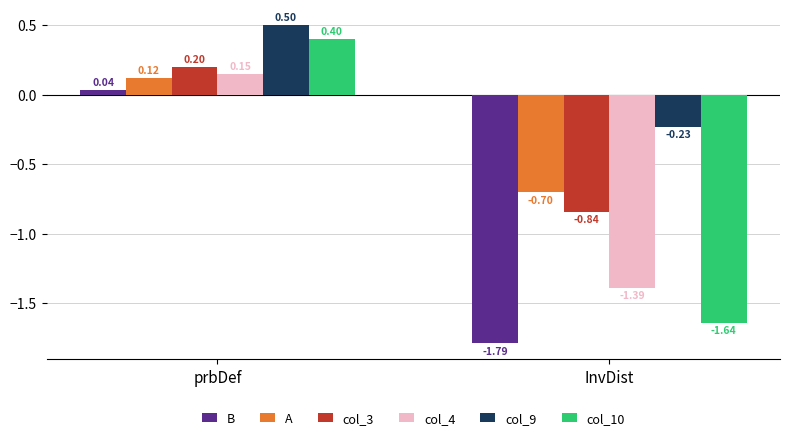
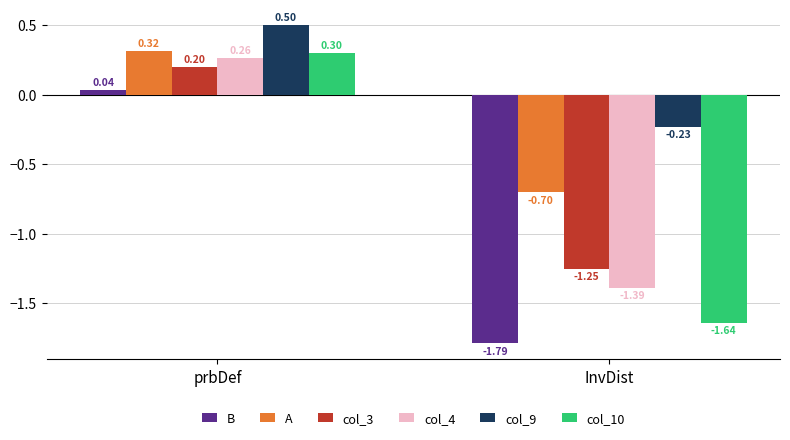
  {
    "B": {
      "prbDef": 0.04,
      "InvDist": -1.79
    },
    "A": {
-     "prbDef": 0.12,
+     "prbDef": 0.32,
      "InvDist": -0.70
    },
    "col_3": {
      "prbDef": 0.20,
-     "InvDist": -0.84
+     "InvDist": -1.25
    },
    "col_4": {
-     "prbDef": 0.15,
+     "prbDef": 0.26,
      "InvDist": -1.39
    },
    "col_9": {
      "prbDef": 0.50,
      "InvDist": -0.23
    },
    "col_10": {
-     "prbDef": 0.40,
+     "prbDef": 0.30,
      "InvDist": -1.64
    }
  }
